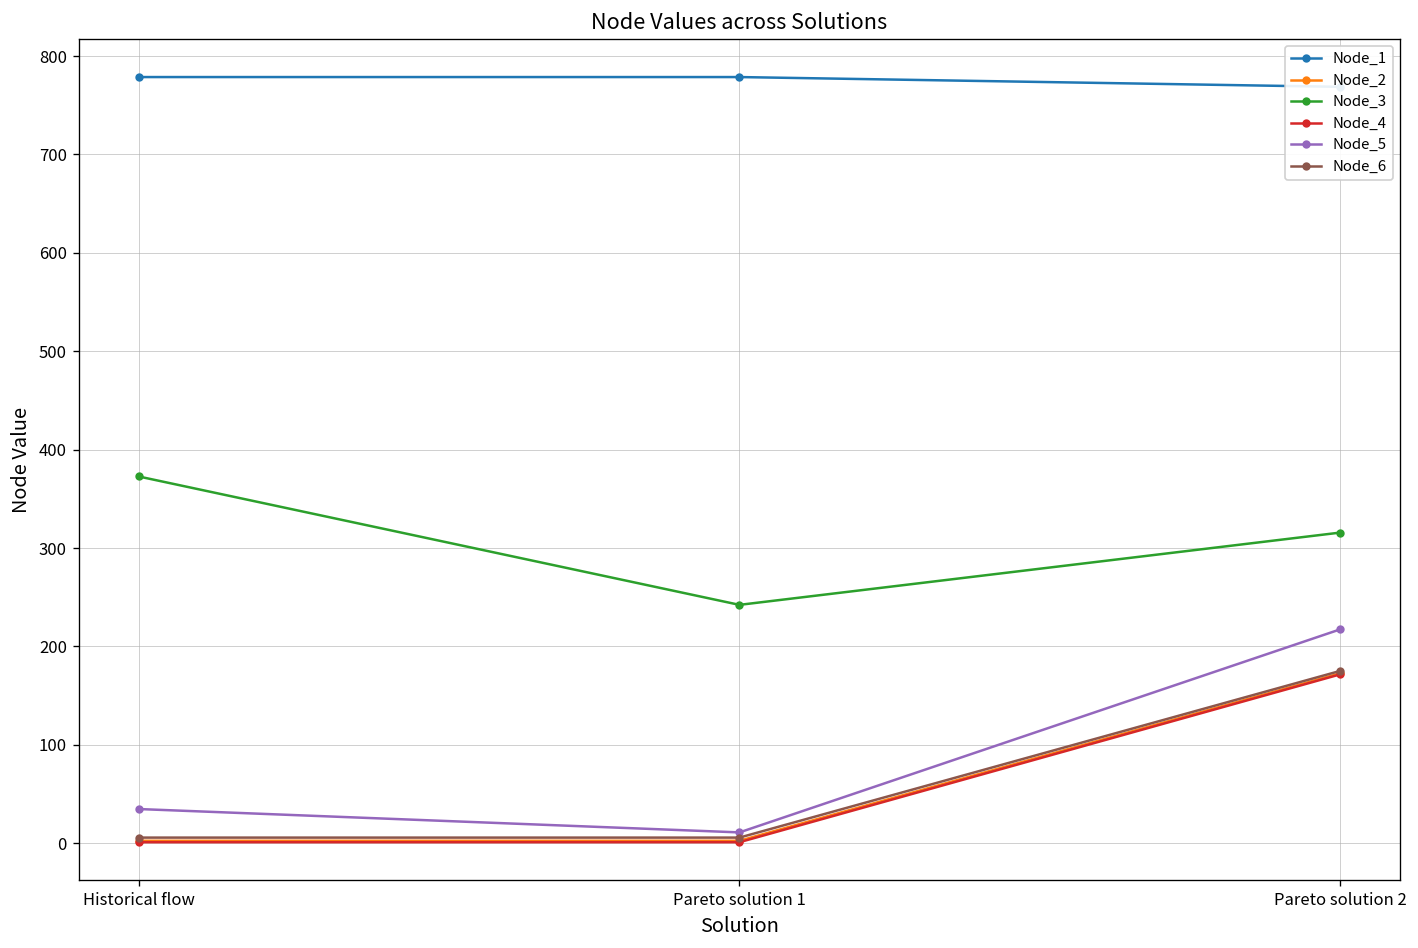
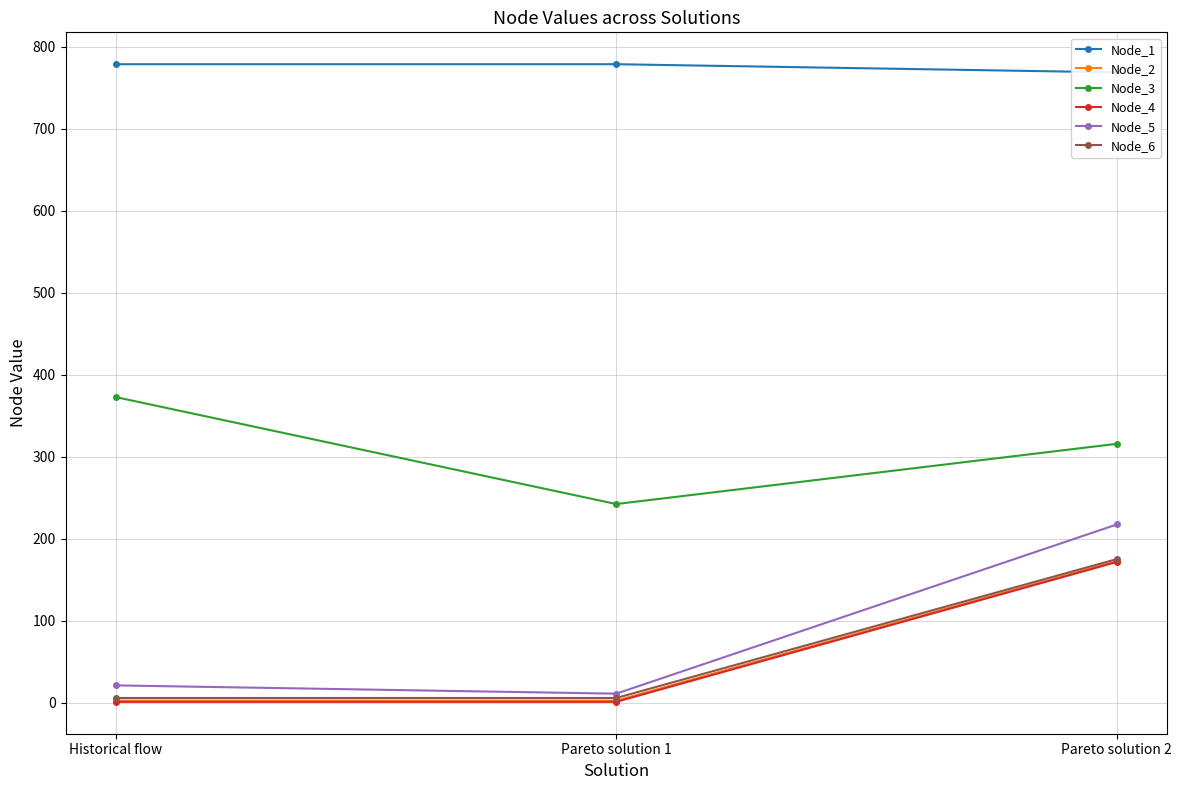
  {
    "Node_1": {
      "Historical flow": 780,
      "Pareto solution 1": 780
    },
    "Node_3": {
      "Historical flow": 370,
      "Pareto solution 1": 240,
      "Pareto solution 2": 320
    },
    "Node_5": {
-     "Historical flow": 30,
+     "Historical flow": 20,
      "Pareto solution 1": 10,
      "Pareto solution 2": 220
    },
    "Node_6": {
      "Historical flow": 10,
      "Pareto solution 1": 10
    }
  }
